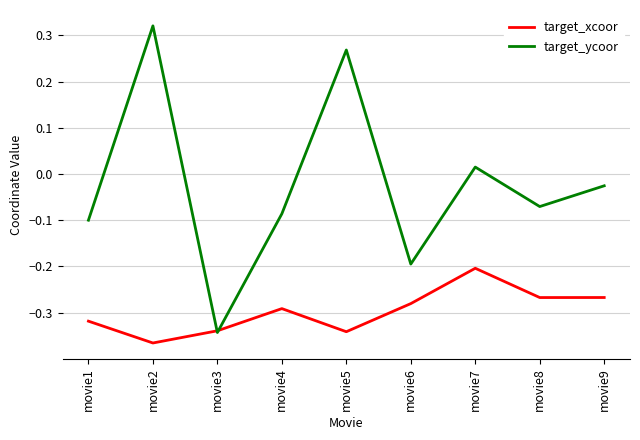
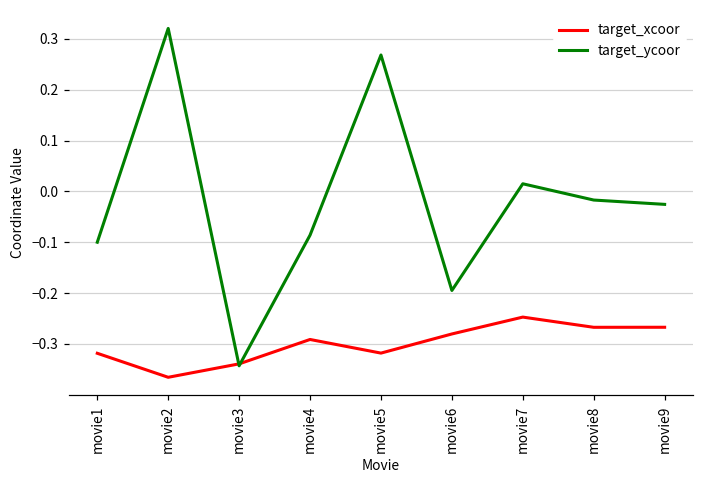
  {
    "target_xcoor": {
      "movie1": -0.32,
      "movie2": -0.37,
      "movie4": -0.29,
-     "movie5": -0.34,
+     "movie5": -0.32,
      "movie6": -0.28,
-     "movie7": -0.20,
+     "movie7": -0.25,
      "movie8": -0.27,
      "movie9": -0.27
    },
    "target_ycoor": {
      "movie1": -0.10,
      "movie2": 0.32,
      "movie4": -0.09,
      "movie5": 0.27,
      "movie6": -0.19,
      "movie7": 0.02,
-     "movie8": -0.07,
+     "movie8": -0.02,
      "movie9": -0.03
    }
  }
